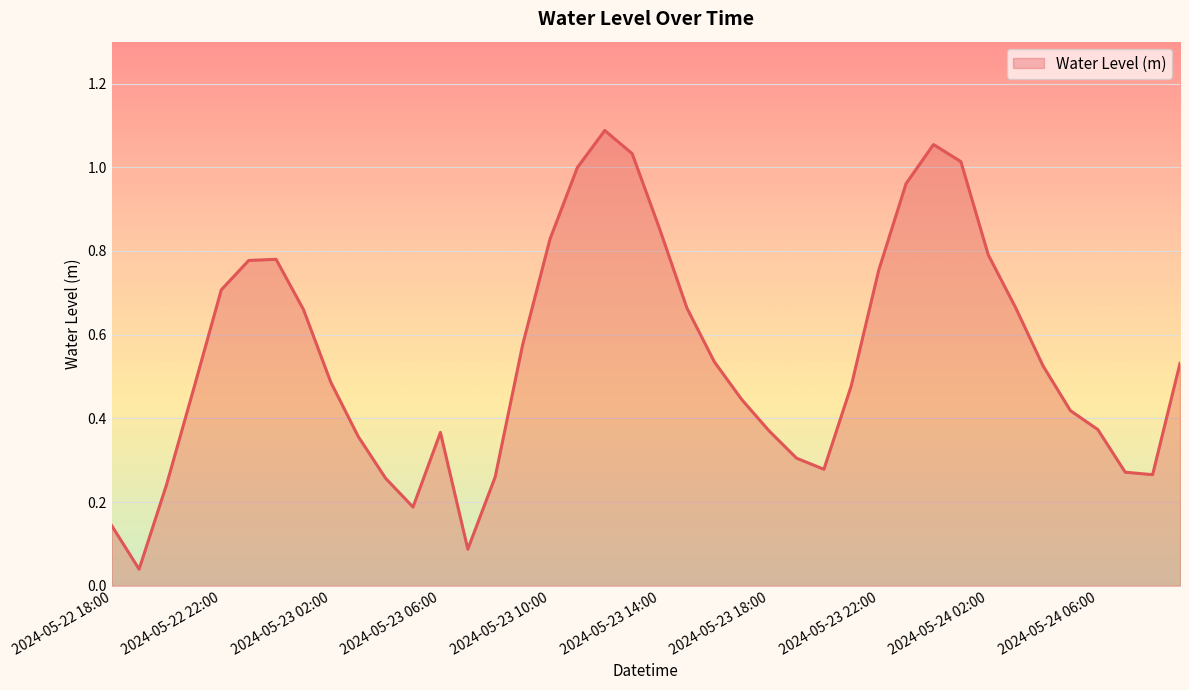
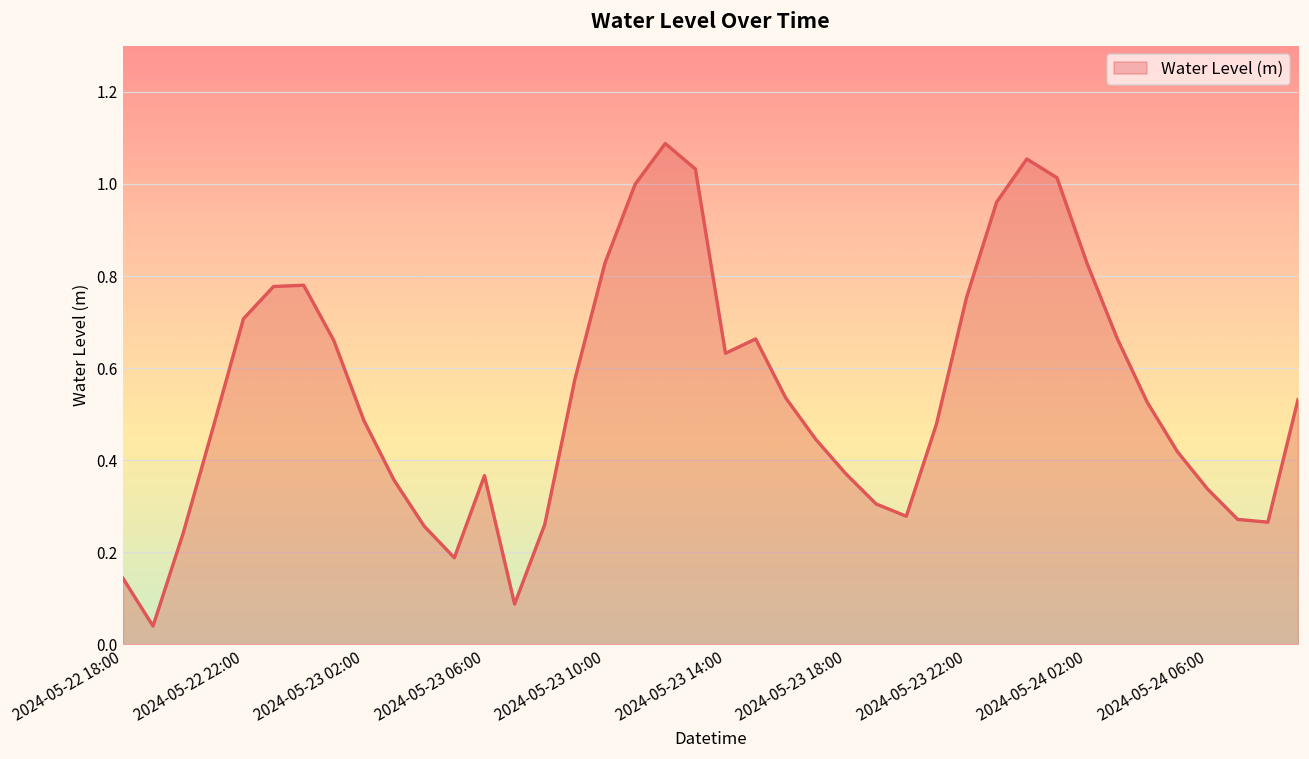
  {
    "2024-05-22 18:00": 0.14,
    "2024-05-22 22:00": 0.71,
    "2024-05-23 02:00": 0.49,
    "2024-05-23 06:00": 0.37,
    "2024-05-23 10:00": 0.83,
-   "2024-05-23 14:00": 0.85,
+   "2024-05-23 14:00": 0.63,
    "2024-05-23 18:00": 0.37,
    "2024-05-23 22:00": 0.75,
-   "2024-05-24 02:00": 0.79,
-   "2024-05-24 06:00": 0.37
+   "2024-05-24 02:00": 0.83,
+   "2024-05-24 06:00": 0.34
  }
